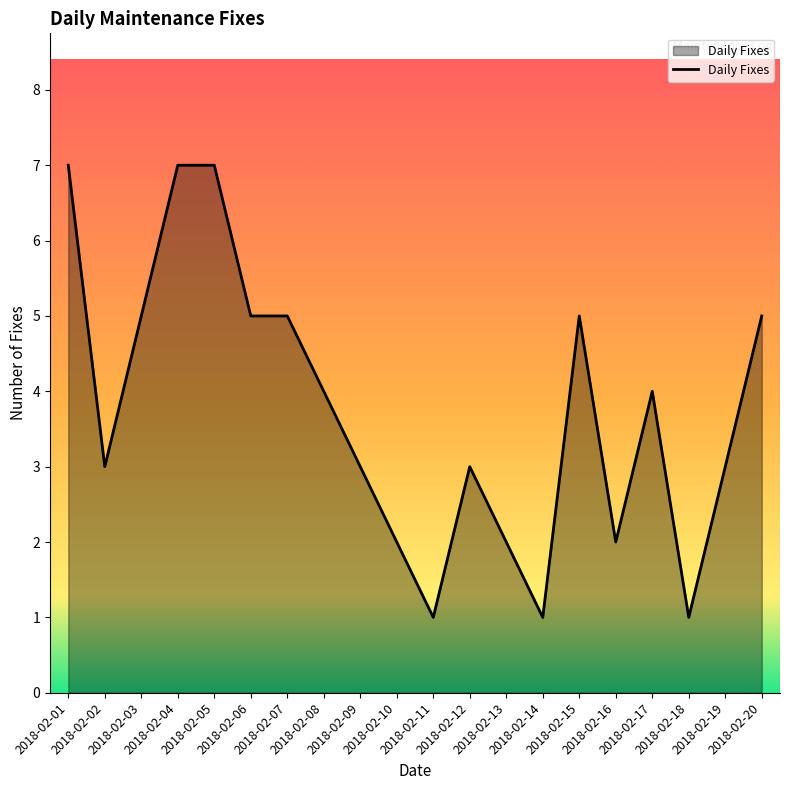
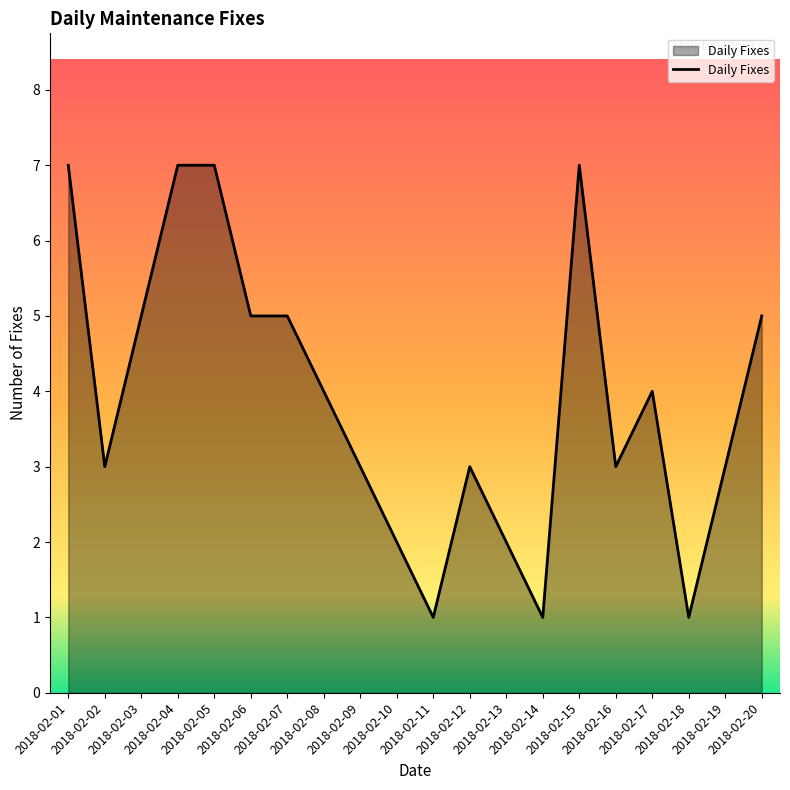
  {
    "2018-02-01": 7,
    "2018-02-02": 3,
    "2018-02-03": 5,
    "2018-02-04": 7,
    "2018-02-05": 7,
    "2018-02-06": 5,
    "2018-02-07": 5,
    "2018-02-08": 4,
    "2018-02-09": 3,
    "2018-02-10": 2,
    "2018-02-11": 1,
    "2018-02-12": 3,
    "2018-02-13": 2,
    "2018-02-14": 1,
-   "2018-02-15": 5,
-   "2018-02-16": 2,
+   "2018-02-15": 7,
+   "2018-02-16": 3,
    "2018-02-17": 4,
    "2018-02-18": 1,
    "2018-02-19": 3,
    "2018-02-20": 5
  }
